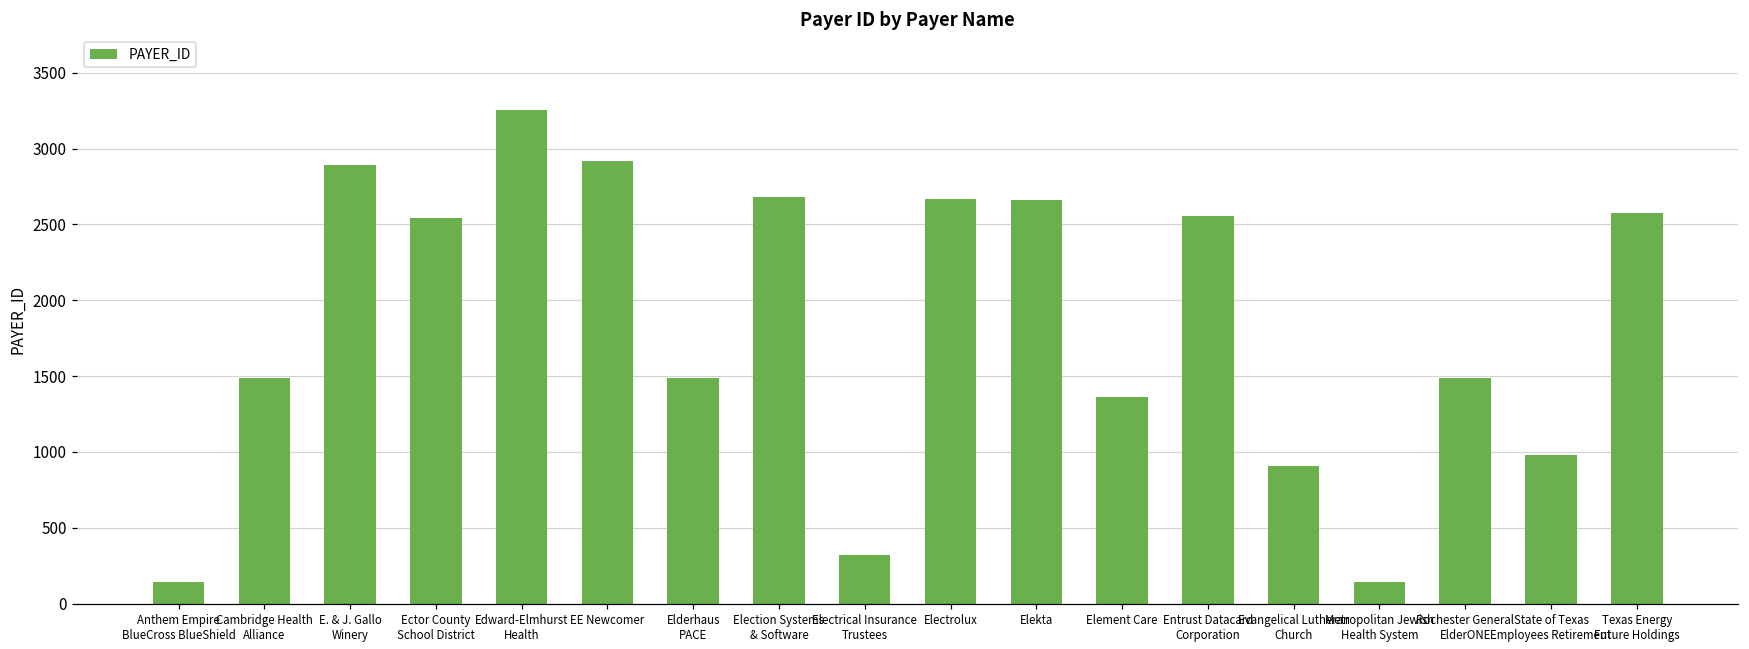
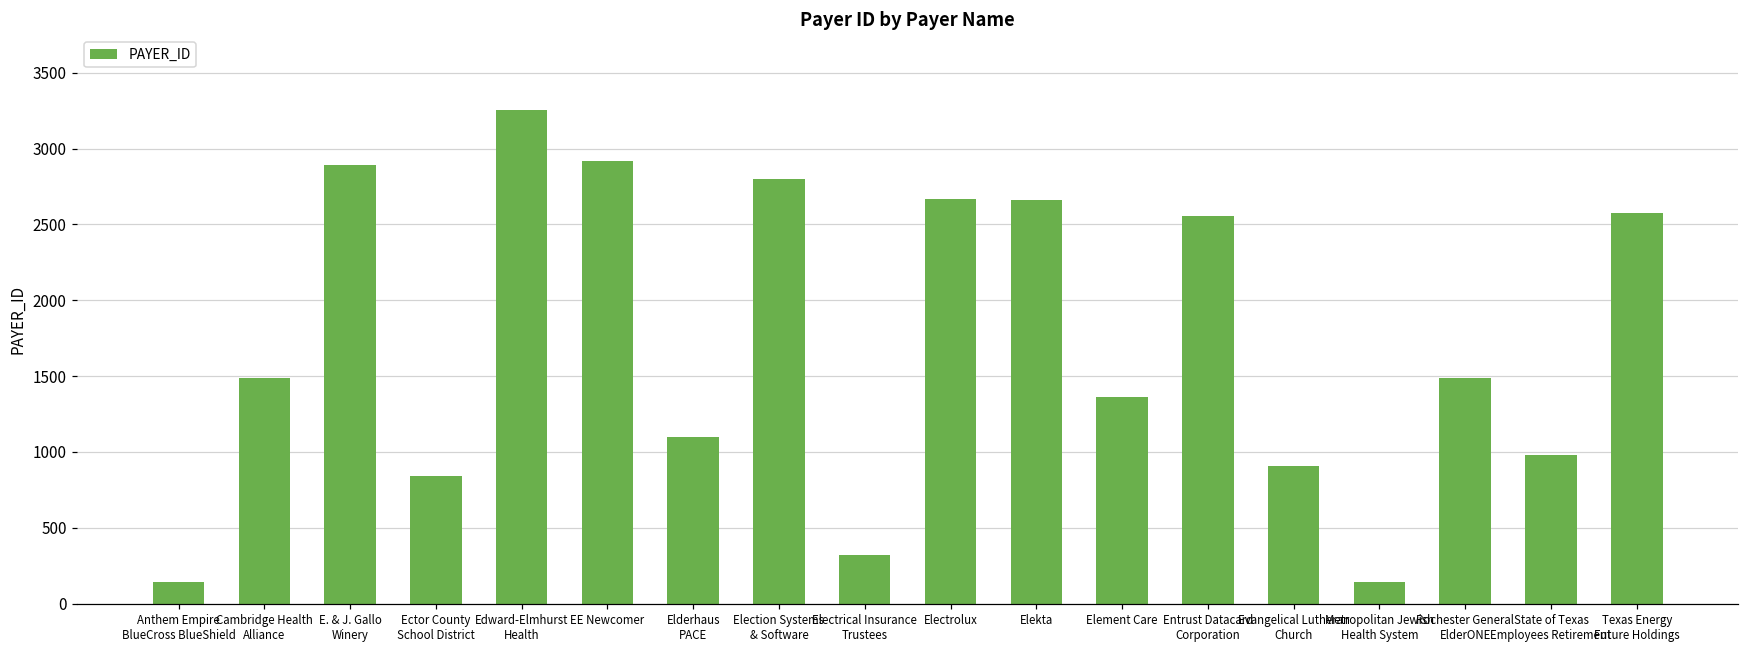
  {
    "E. & J. Gallo Winery": 2890,
-   "Ector County School District": 2540,
+   "Ector County School District": 840,
    "Edward-Elmhurst Health": 3260,
    "EE Newcomer": 2920,
-   "Elderhaus PACE": 1490,
-   "Election Systems & Software": 2680,
+   "Elderhaus PACE": 1100,
+   "Election Systems & Software": 2800,
    "Electrical Insurance Trustees": 320,
    "Electrolux": 2670,
    "Elekta": 2660,
    "Element Care": 1370
  }
